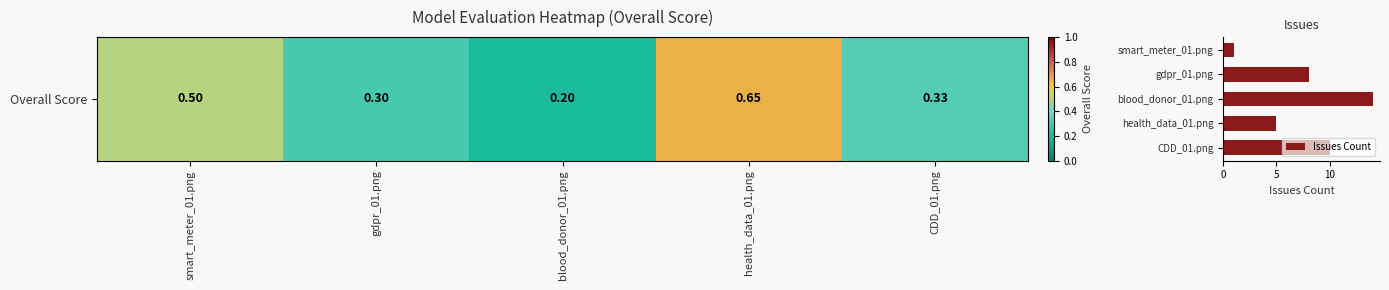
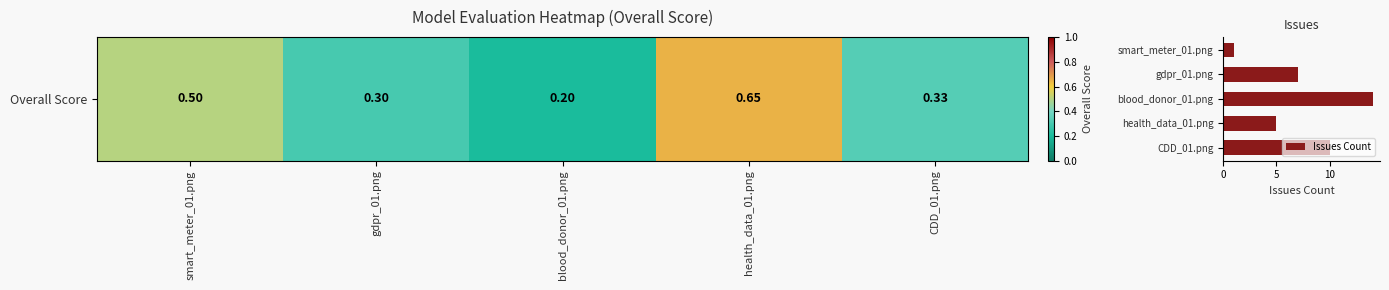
  {
    "Model Evaluation Heatmap (Overall Score)": {
      "Overall Score": {
        "smart_meter_01.png": 0.50,
        "gdpr_01.png": 0.30,
        "blood_donor_01.png": 0.20,
        "health_data_01.png": 0.65,
        "CDD_01.png": 0.33
      }
    },
    "Issues": {
      "smart_meter_01.png": 1,
-     "gdpr_01.png": 8,
+     "gdpr_01.png": 7,
      "blood_donor_01.png": 14,
      "health_data_01.png": 5
    }
  }
